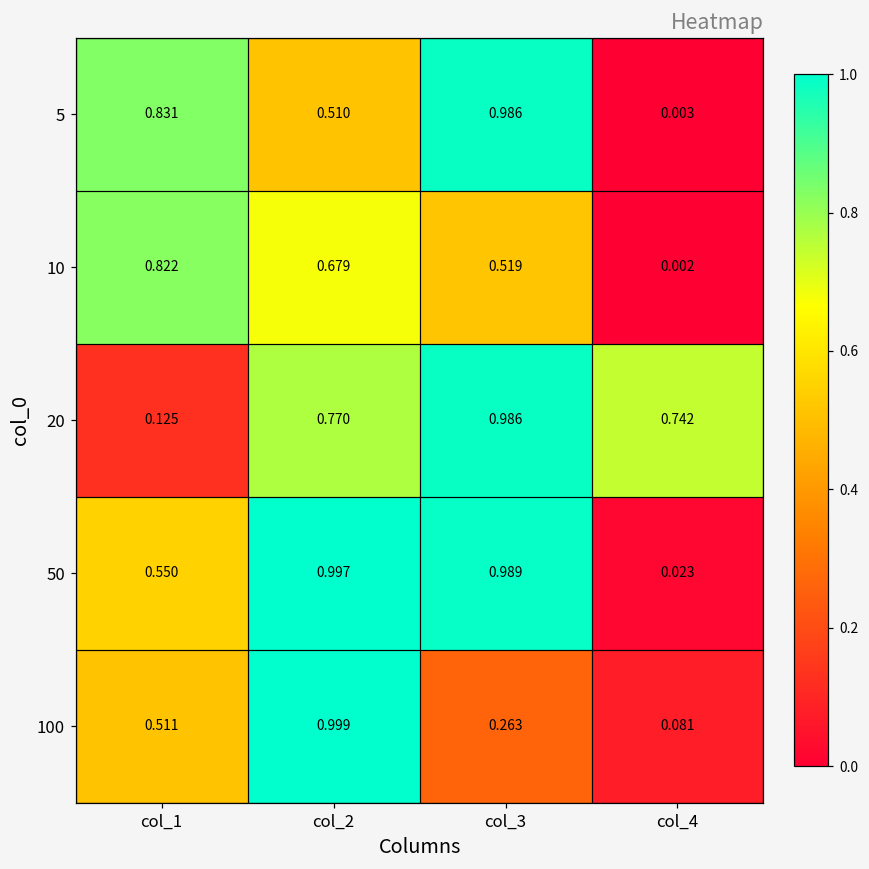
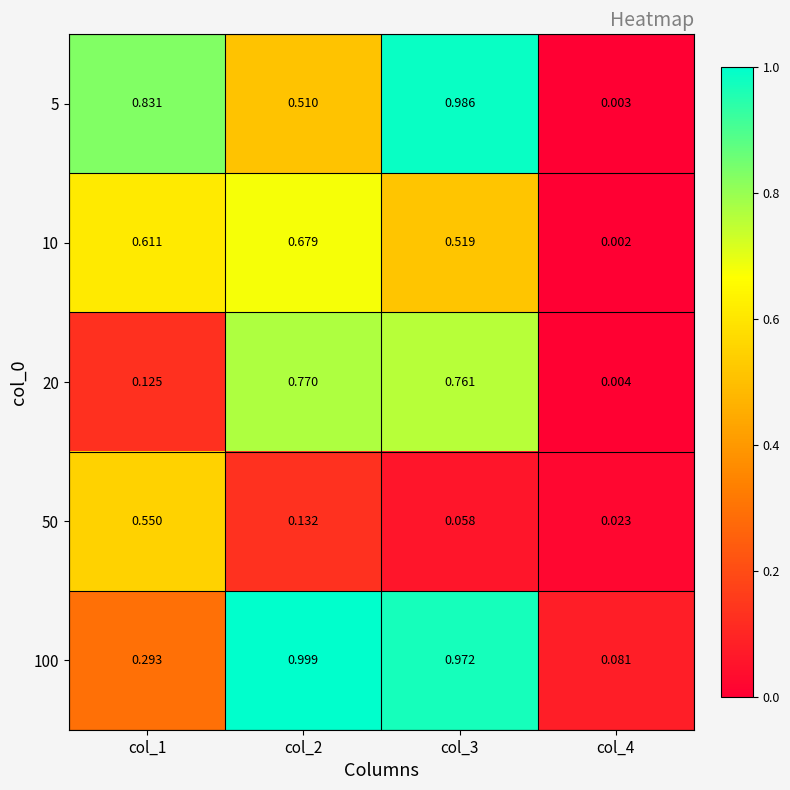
  {
    "5": {
      "col_1": 0.831,
      "col_2": 0.510,
      "col_3": 0.986,
      "col_4": 0.003
    },
    "10": {
-     "col_1": 0.822,
+     "col_1": 0.611,
      "col_2": 0.679,
      "col_3": 0.519,
      "col_4": 0.002
    },
    "20": {
      "col_1": 0.125,
      "col_2": 0.770,
-     "col_3": 0.986,
-     "col_4": 0.742
+     "col_3": 0.761,
+     "col_4": 0.004
    },
    "50": {
      "col_1": 0.550,
-     "col_2": 0.997,
-     "col_3": 0.989,
+     "col_2": 0.132,
+     "col_3": 0.058,
      "col_4": 0.023
    },
    "100": {
-     "col_1": 0.511,
+     "col_1": 0.293,
      "col_2": 0.999,
-     "col_3": 0.263,
+     "col_3": 0.972,
      "col_4": 0.081
    }
  }
